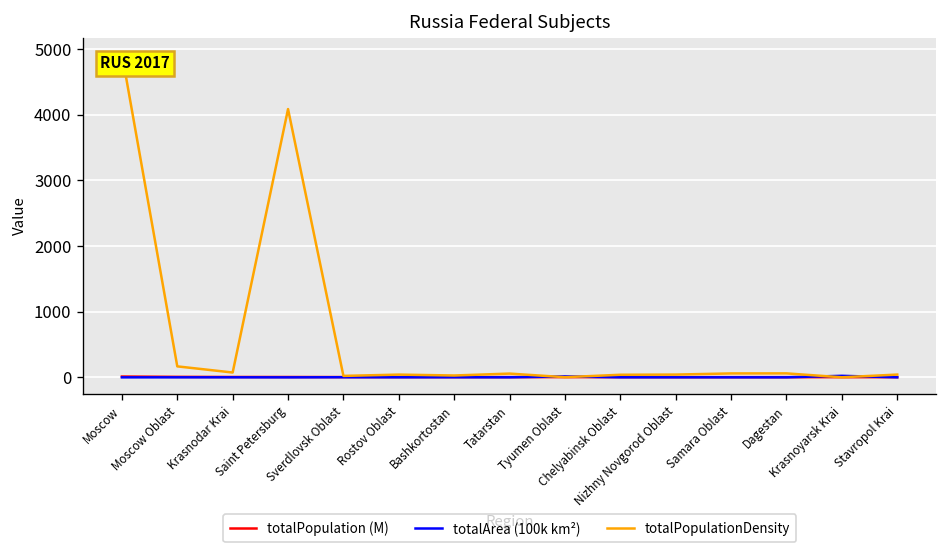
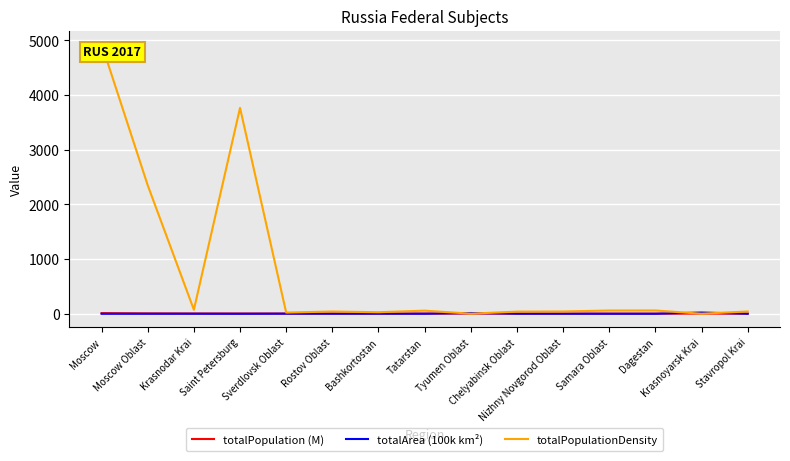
  {
    "totalPopulationDensity": {
-     "Moscow Oblast": 200,
+     "Moscow Oblast": 2300,
      "Krasnodar Krai": 100,
-     "Saint Petersburg": 4100,
+     "Saint Petersburg": 3800,
      "Tatarstan": 100,
      "Samara Oblast": 100,
      "Dagestan": 100
    }
  }
